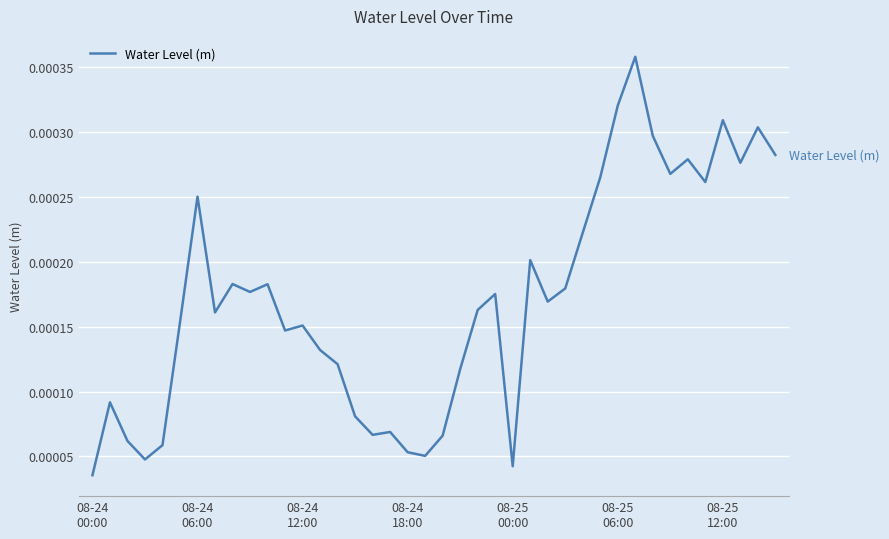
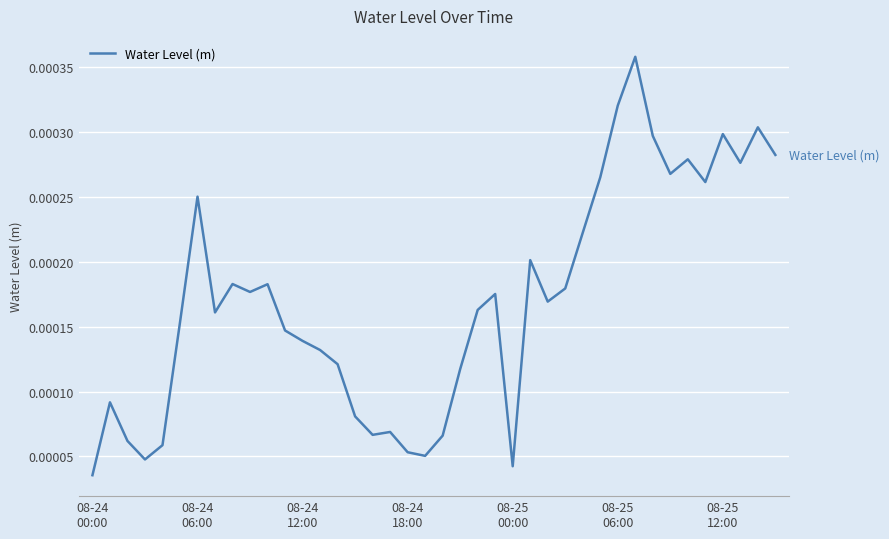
  {
    "08-24 00:00": 0.000035,
    "08-24 06:00": 0.000250,
-   "08-24 12:00": 0.000151,
+   "08-24 12:00": 0.000139,
    "08-24 18:00": 0.000053,
    "08-25 00:00": 0.000042,
    "08-25 06:00": 0.000321,
-   "08-25 12:00": 0.000309
+   "08-25 12:00": 0.000299
  }
